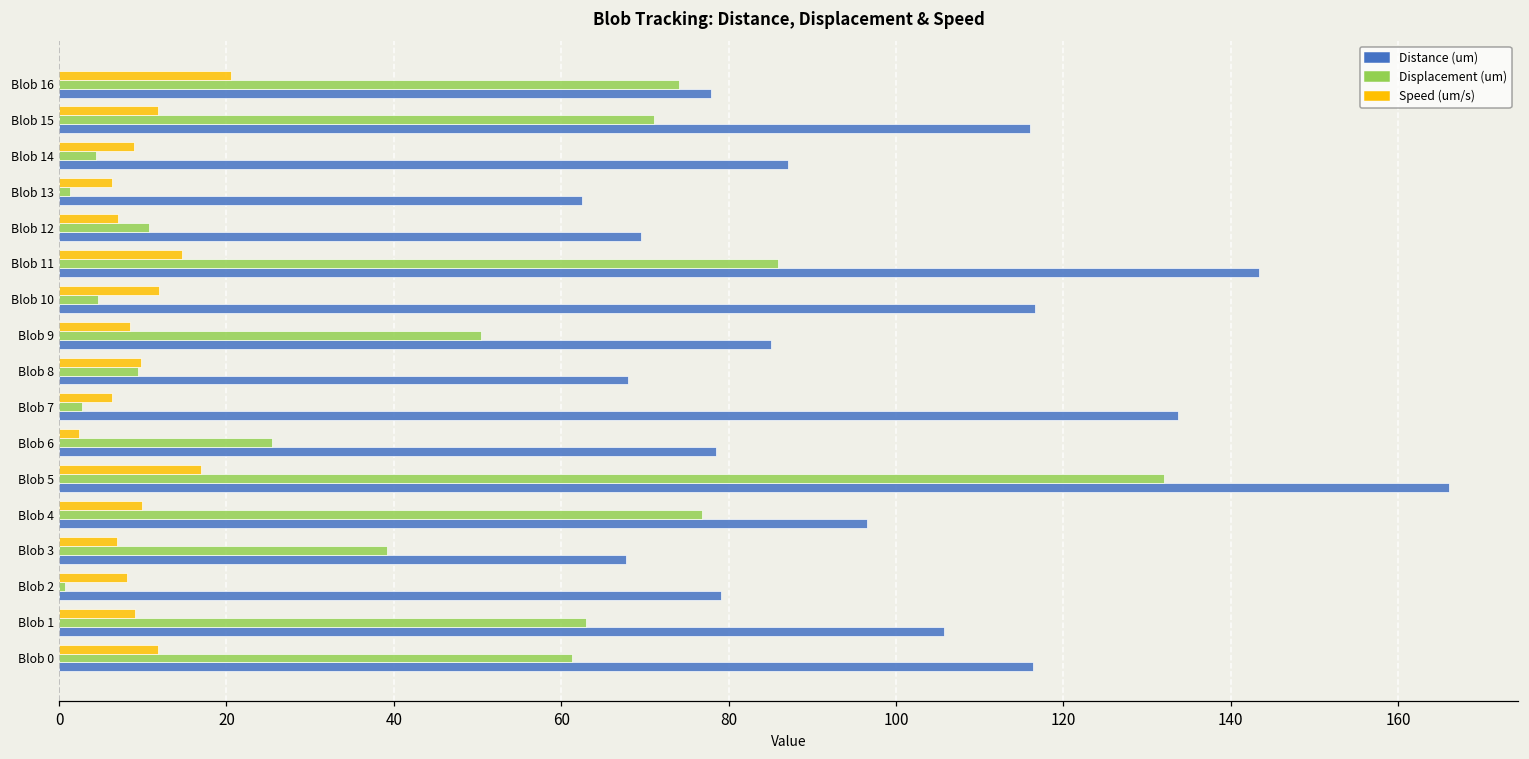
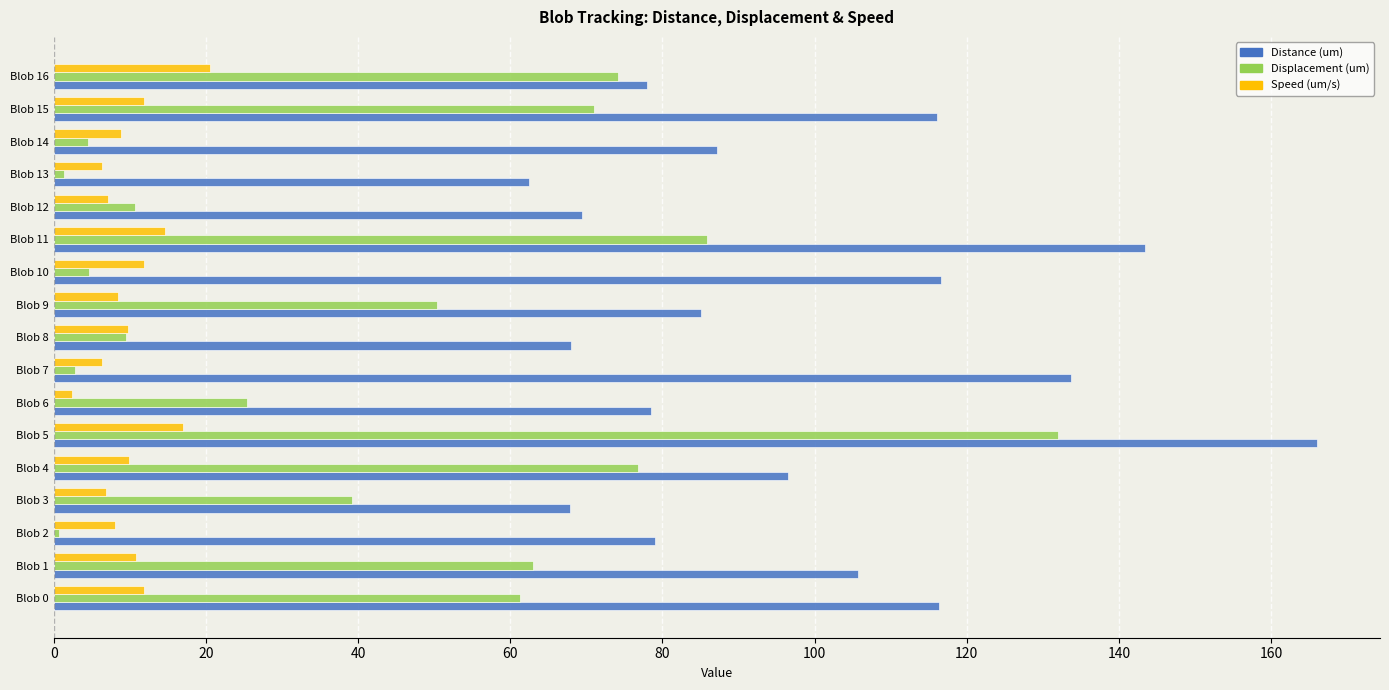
  {
    "Distance (um)": {
      "Blob 16": 78,
      "Blob 15": 116,
      "Blob 14": 87,
      "Blob 13": 62,
      "Blob 12": 69,
      "Blob 11": 143,
      "Blob 10": 117,
      "Blob 9": 85,
      "Blob 8": 68,
      "Blob 7": 134,
      "Blob 6": 79,
      "Blob 5": 166,
      "Blob 4": 97,
      "Blob 3": 68,
      "Blob 2": 79,
      "Blob 1": 106,
      "Blob 0": 116
    },
    "Displacement (um)": {
      "Blob 16": 74,
      "Blob 15": 71,
      "Blob 14": 4,
      "Blob 13": 1,
      "Blob 12": 11,
      "Blob 11": 86,
      "Blob 10": 5,
      "Blob 9": 50,
      "Blob 8": 9,
      "Blob 7": 3,
      "Blob 6": 25,
      "Blob 5": 132,
      "Blob 4": 77,
      "Blob 3": 39,
      "Blob 2": 1,
      "Blob 1": 63,
      "Blob 0": 61
    },
    "Speed (um/s)": {
      "Blob 16": 21,
      "Blob 15": 12,
      "Blob 14": 9,
      "Blob 13": 6,
      "Blob 12": 7,
      "Blob 11": 15,
      "Blob 10": 12,
      "Blob 9": 9,
      "Blob 8": 10,
      "Blob 7": 6,
      "Blob 6": 2,
      "Blob 5": 17,
      "Blob 4": 10,
      "Blob 3": 7,
      "Blob 2": 8,
-     "Blob 1": 9,
+     "Blob 1": 11,
      "Blob 0": 12
    }
  }
